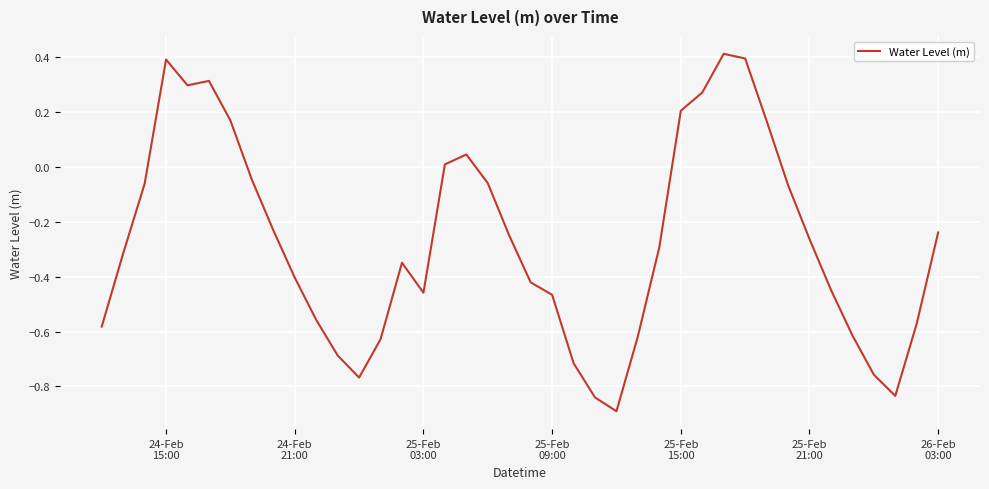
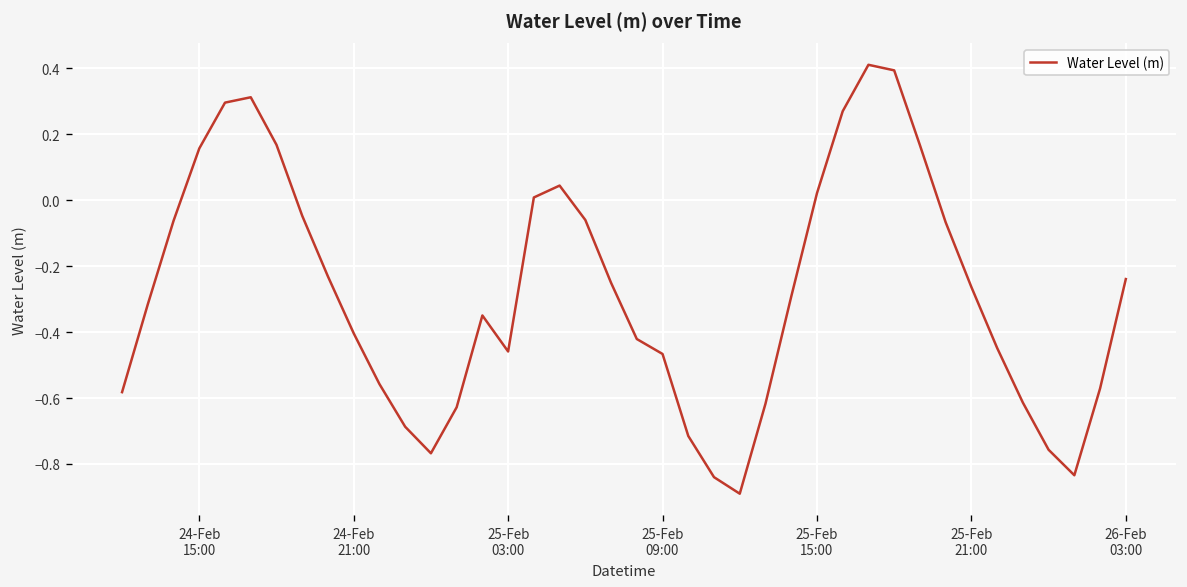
  {
-   "24-Feb 15:00": 0.39,
+   "24-Feb 15:00": 0.16,
    "24-Feb 21:00": -0.40,
    "25-Feb 03:00": -0.46,
    "25-Feb 09:00": -0.47,
-   "25-Feb 15:00": 0.20,
+   "25-Feb 15:00": 0.02,
    "25-Feb 21:00": -0.26,
    "26-Feb 03:00": -0.24
  }
